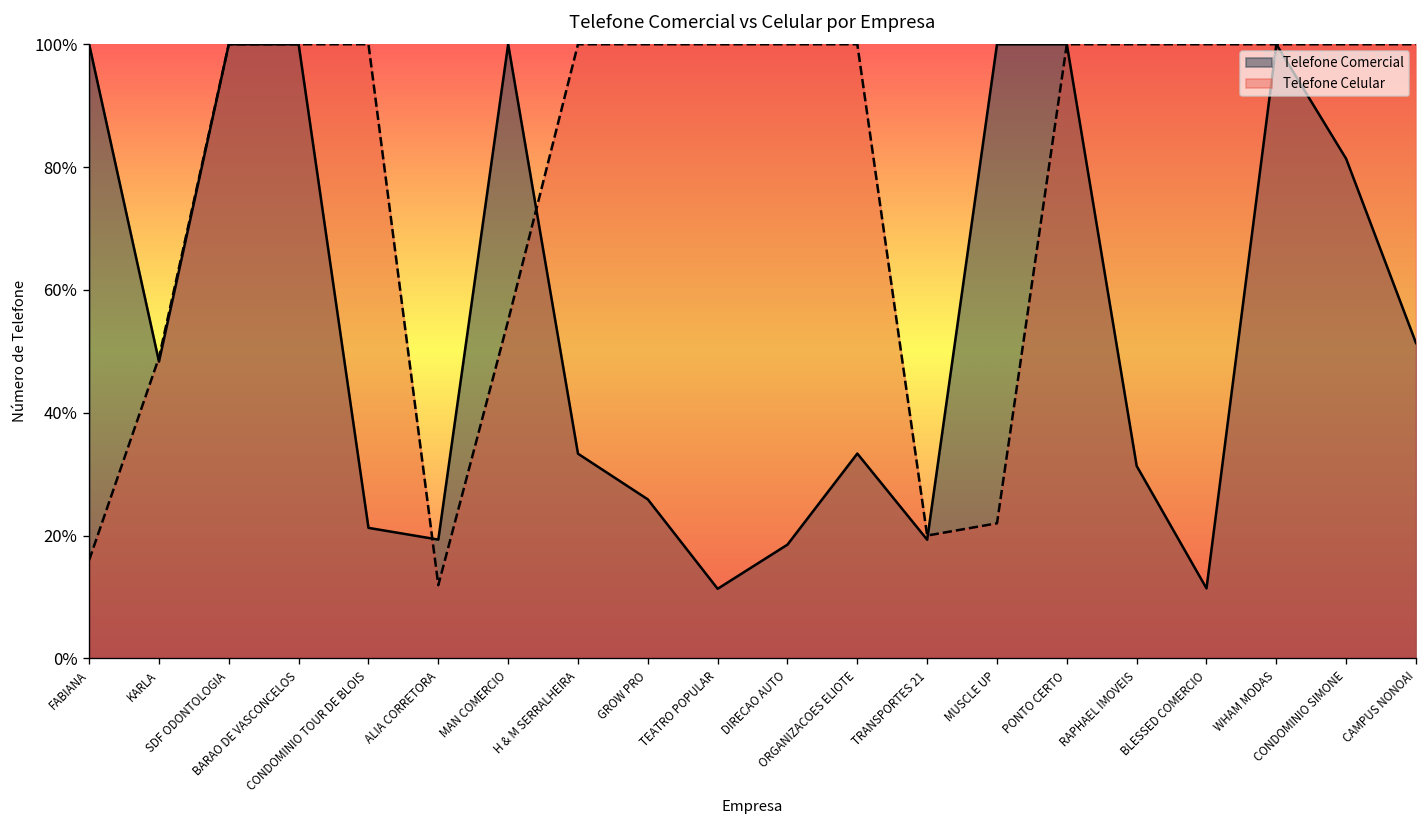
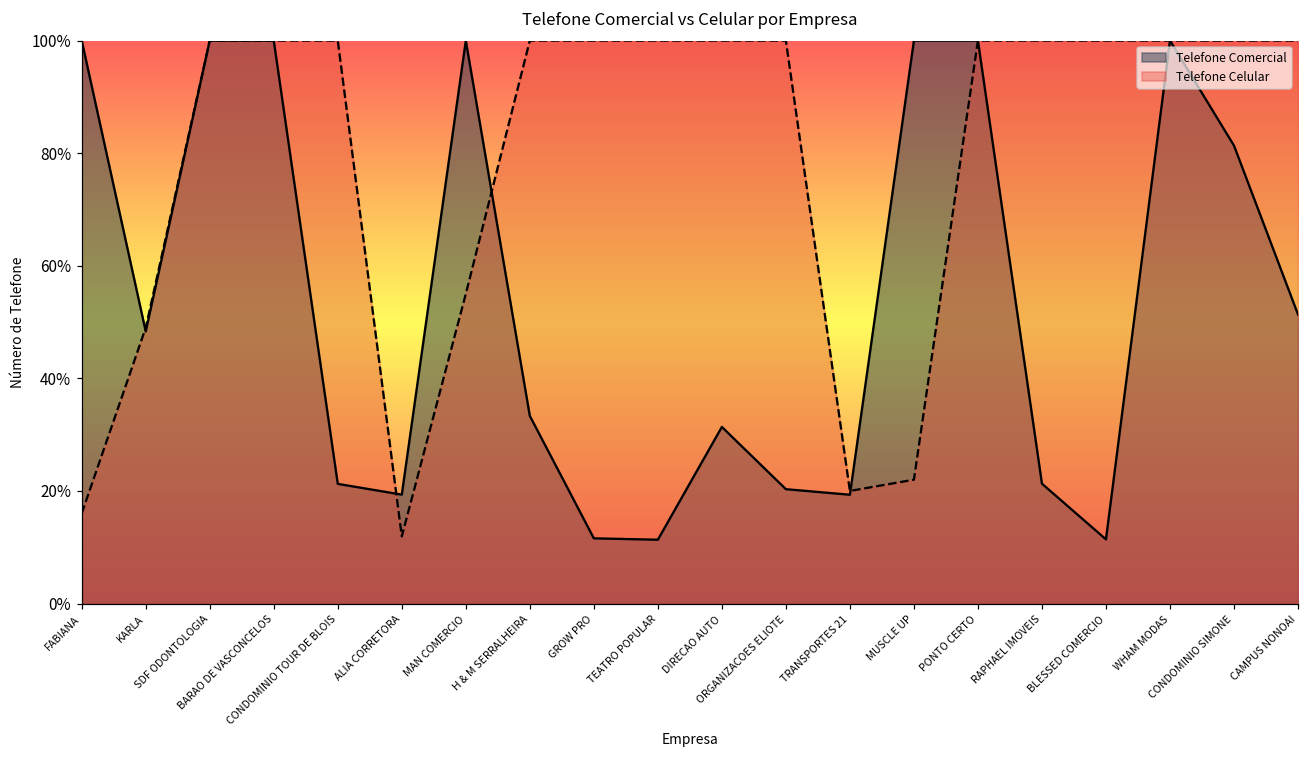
  {
    "Telefone Comercial": {
      "FABIANA": "100%",
      "KARLA": "48%",
      "CONDOMINIO TOUR DE BLOIS": "21%",
      "ALIA CORRETORA": "19%",
      "MAN COMERCIO": "100%",
      "H & M SERRALHEIRA": "33%",
-     "GROW PRO": "26%",
+     "GROW PRO": "12%",
      "TEATRO POPULAR": "11%",
-     "DIRECAO AUTO": "19%",
-     "ORGANIZACOES ELIOTE": "33%",
+     "DIRECAO AUTO": "31%",
+     "ORGANIZACOES ELIOTE": "20%",
      "TRANSPORTES 21": "19%",
      "MUSCLE UP": "100%",
-     "RAPHAEL IMOVEIS": "31%",
+     "RAPHAEL IMOVEIS": "21%",
      "BLESSED COMERCIO": "11%",
      "CONDOMINIO SIMONE": "81%",
      "CAMPUS NONOAI": "51%"
    },
    "Telefone Celular": {
      "FABIANA": "16%",
      "KARLA": "49%",
      "CONDOMINIO TOUR DE BLOIS": "100%",
      "ALIA CORRETORA": "12%",
      "MAN COMERCIO": "55%",
      "H & M SERRALHEIRA": "100%",
      "GROW PRO": "100%",
      "TEATRO POPULAR": "100%",
      "DIRECAO AUTO": "100%",
      "ORGANIZACOES ELIOTE": "100%",
      "TRANSPORTES 21": "20%",
      "MUSCLE UP": "22%",
      "RAPHAEL IMOVEIS": "100%",
      "BLESSED COMERCIO": "100%",
      "CONDOMINIO SIMONE": "100%",
      "CAMPUS NONOAI": "100%"
    }
  }
